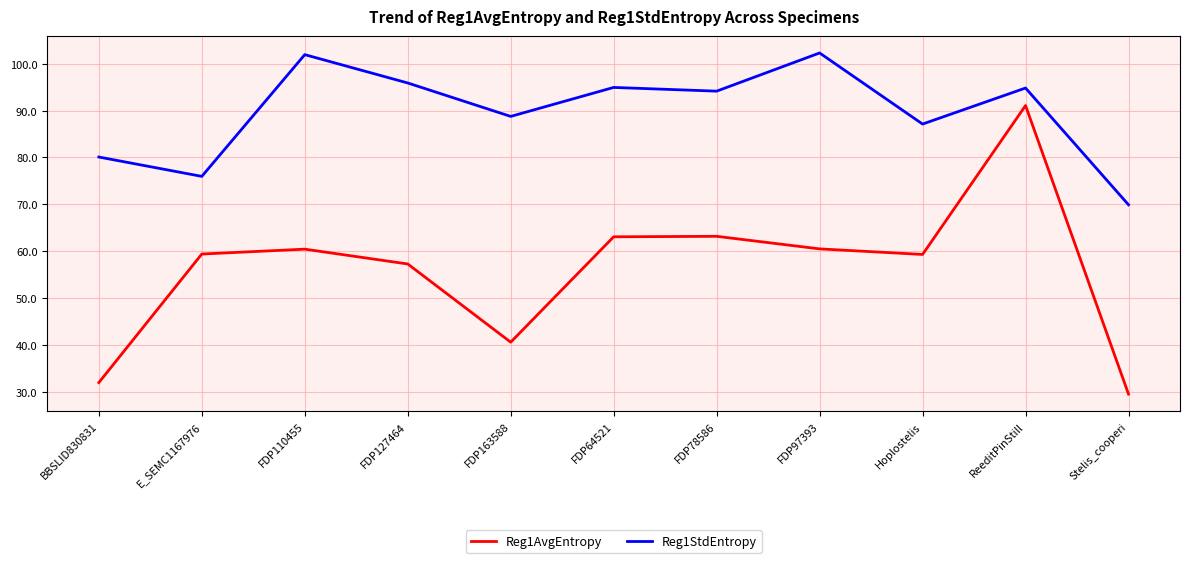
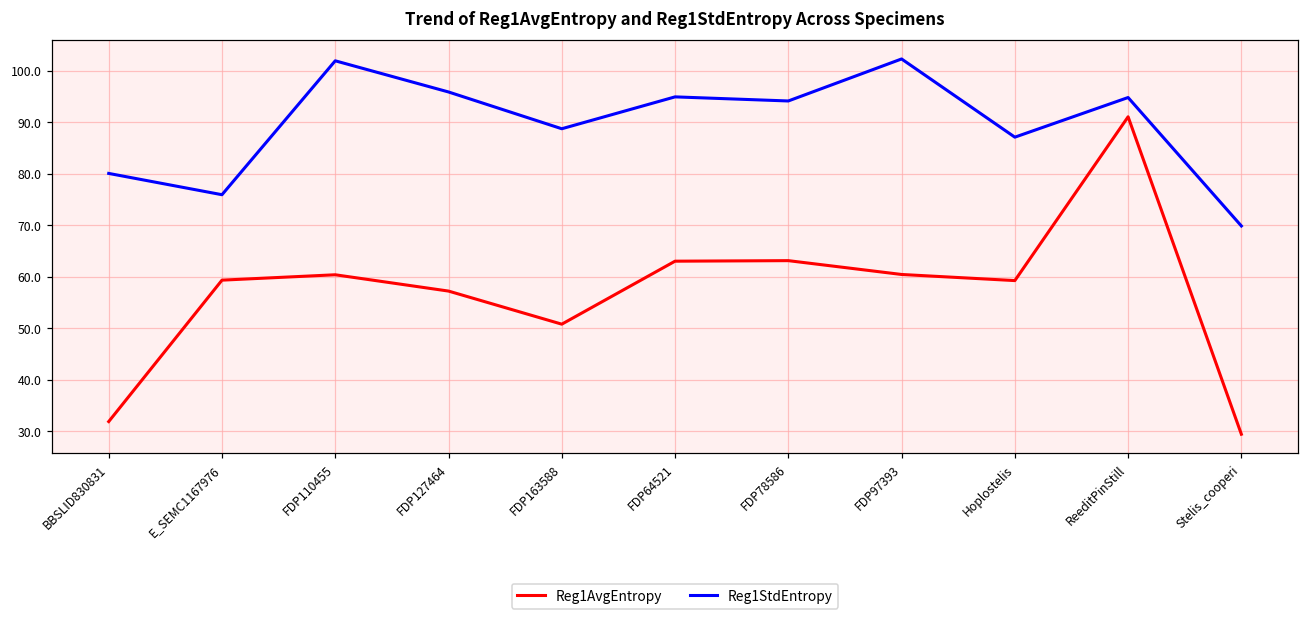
  {
    "Reg1AvgEntropy": {
      "BBSLID830831": 32,
      "E_SEMC1167976": 59,
      "FDP110455": 60,
      "FDP127464": 57,
-     "FDP163588": 41,
+     "FDP163588": 51,
      "FDP64521": 63,
      "FDP78586": 63,
      "FDP97393": 60,
      "Hoplostelis": 59,
      "ReeditPinStill": 91,
      "Stelis_cooperi": 29
    },
    "Reg1StdEntropy": {
      "BBSLID830831": 80,
      "E_SEMC1167976": 76,
      "FDP110455": 102,
      "FDP127464": 96,
      "FDP163588": 89,
      "FDP64521": 95,
      "FDP78586": 94,
      "FDP97393": 102,
      "Hoplostelis": 87,
      "ReeditPinStill": 95,
      "Stelis_cooperi": 70
    }
  }
